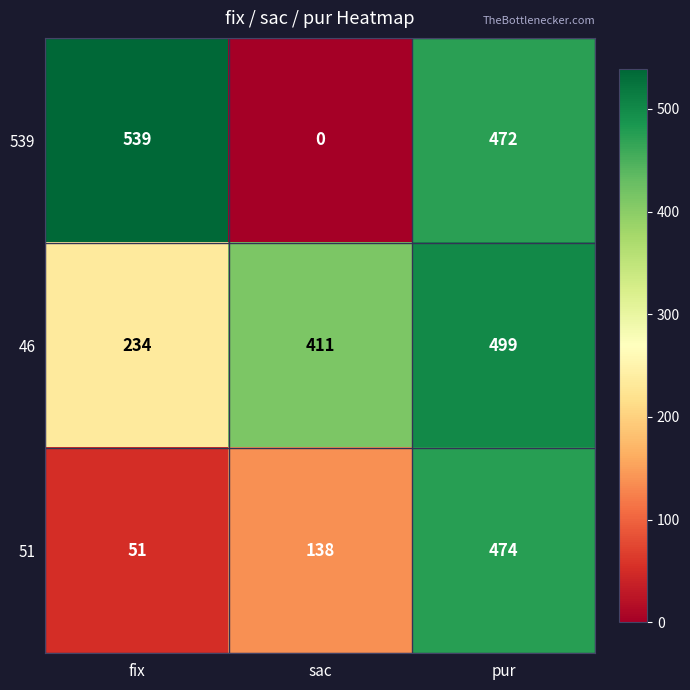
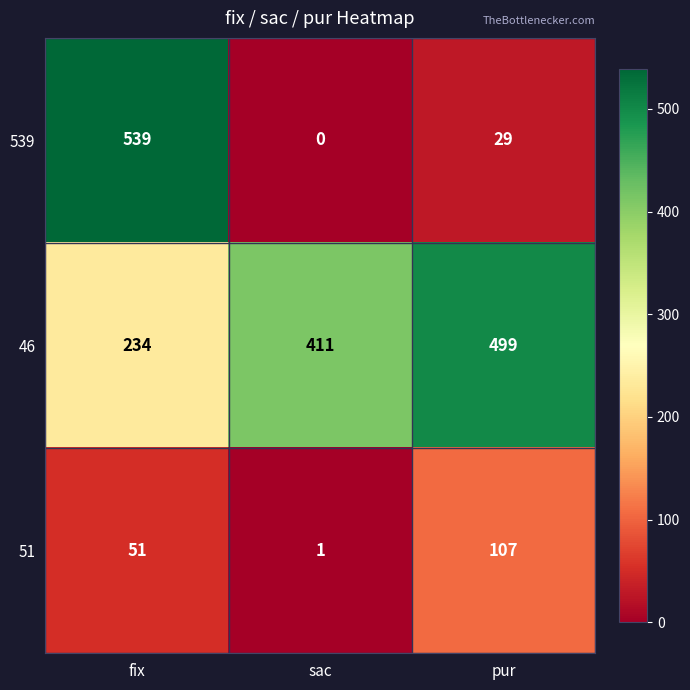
  {
    "539": {
      "fix": 539,
      "sac": 0,
-     "pur": 472
+     "pur": 29
    },
    "46": {
      "fix": 234,
      "sac": 411,
      "pur": 499
    },
    "51": {
      "fix": 51,
-     "sac": 138,
-     "pur": 474
+     "sac": 1,
+     "pur": 107
    }
  }
